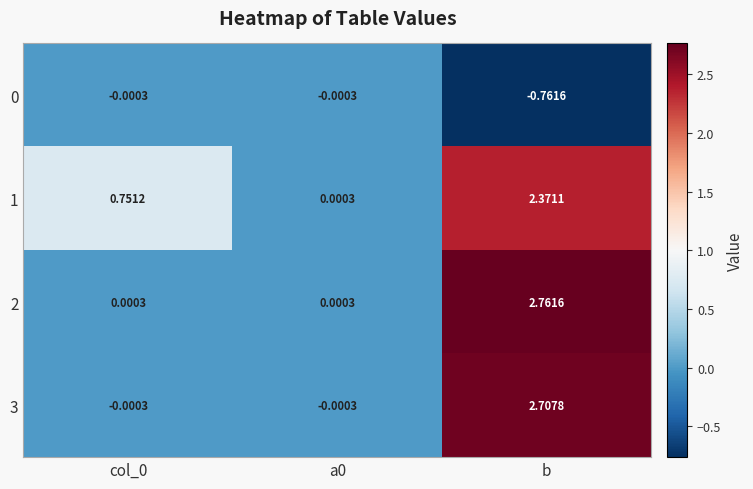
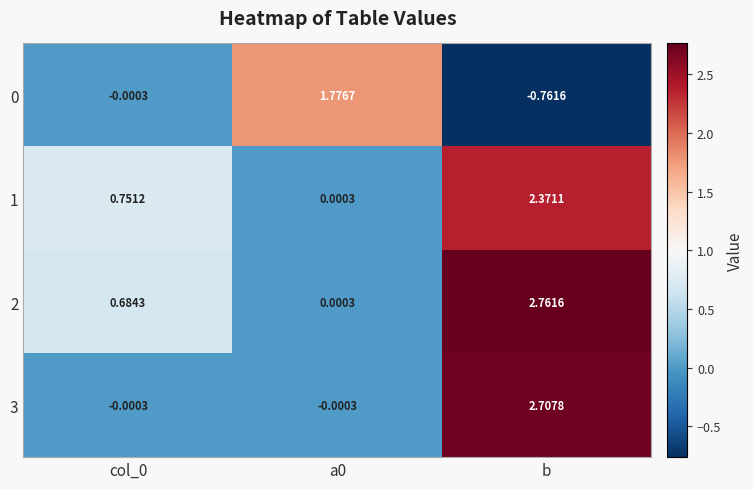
  {
    "0": {
      "col_0": -0.0003,
-     "a0": -0.0003,
+     "a0": 1.7767,
      "b": -0.7616
    },
    "1": {
      "col_0": 0.7512,
      "a0": 0.0003,
      "b": 2.3711
    },
    "2": {
-     "col_0": 0.0003,
+     "col_0": 0.6843,
      "a0": 0.0003,
      "b": 2.7616
    },
    "3": {
      "col_0": -0.0003,
      "a0": -0.0003,
      "b": 2.7078
    }
  }
